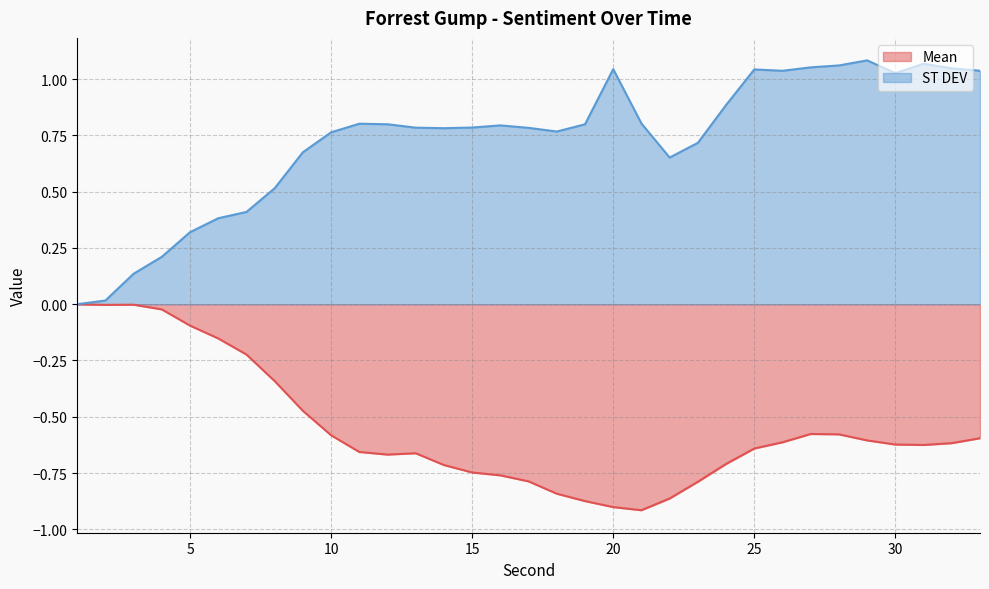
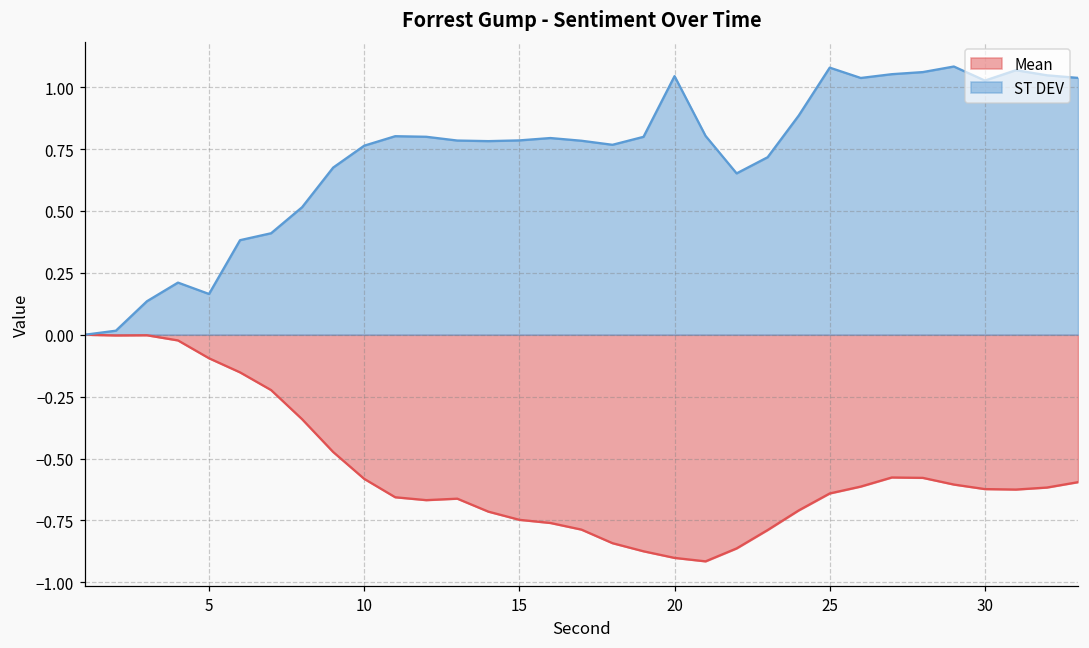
  {
    "ST DEV": {
-     "5": 0.32,
+     "5": 0.16,
      "10": 0.76,
      "15": 0.78,
      "20": 1.04,
-     "25": 1.04
+     "25": 1.08
    }
  }
